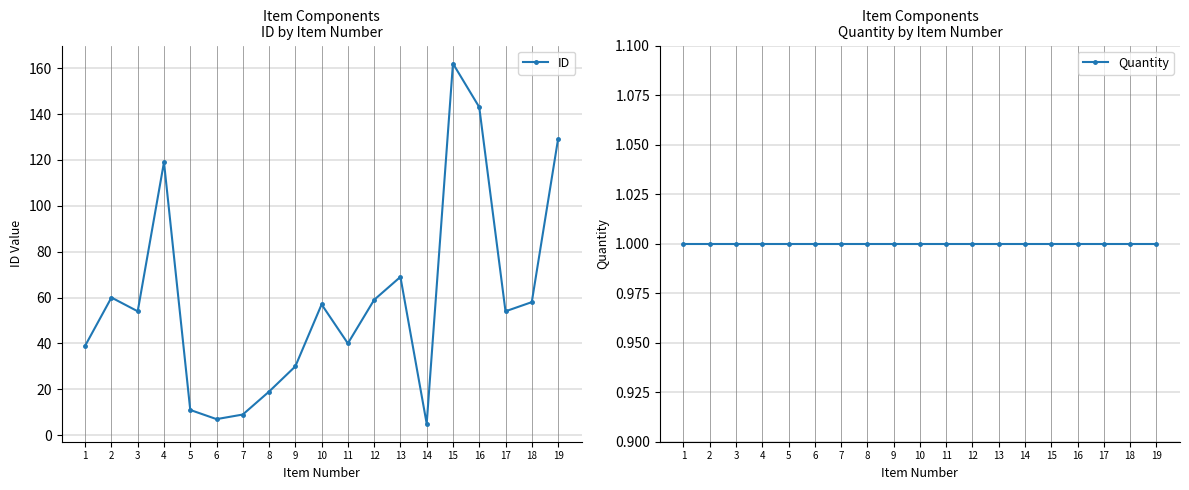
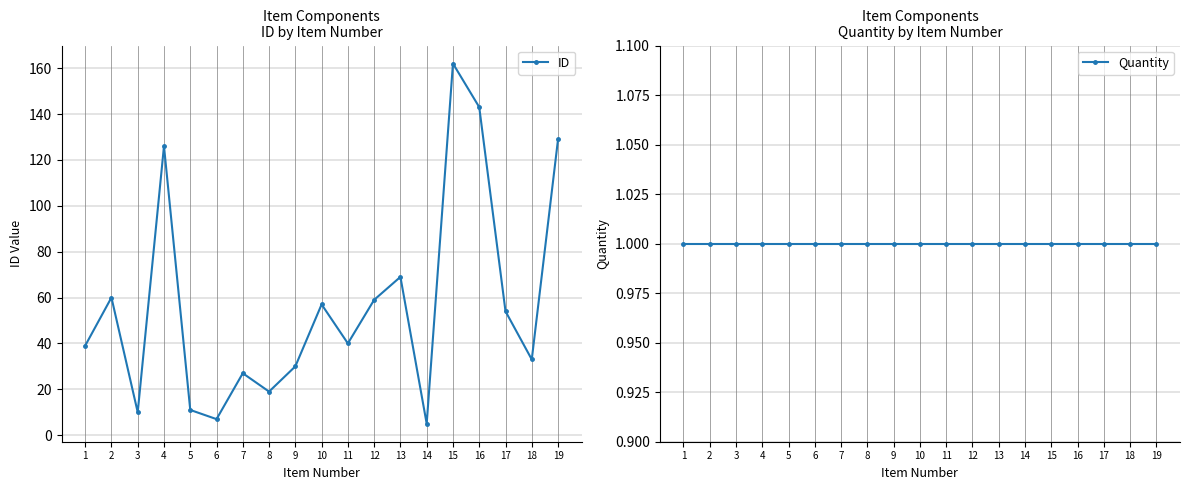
  {
    "Item Components ID by Item Number": {
      "1": 39,
      "2": 60,
-     "3": 54,
-     "4": 119,
+     "3": 10,
+     "4": 126,
      "5": 11,
      "6": 7,
-     "7": 9,
+     "7": 27,
      "8": 19,
      "9": 30,
      "10": 57,
      "11": 40,
      "12": 59,
      "13": 69,
      "14": 5,
      "15": 162,
      "16": 143,
      "17": 54,
-     "18": 58,
+     "18": 33,
      "19": 129
    },
    "Item Components Quantity by Item Number": {
      "1": 1.000,
      "2": 1.000,
      "3": 1.000,
      "4": 1.000,
      "5": 1.000,
      "6": 1.000,
      "7": 1.000,
      "8": 1.000,
      "9": 1.000,
      "10": 1.000,
      "11": 1.000,
      "12": 1.000,
      "13": 1.000,
      "14": 1.000,
      "15": 1.000,
      "16": 1.000,
      "17": 1.000,
      "18": 1.000,
      "19": 1.000
    }
  }
